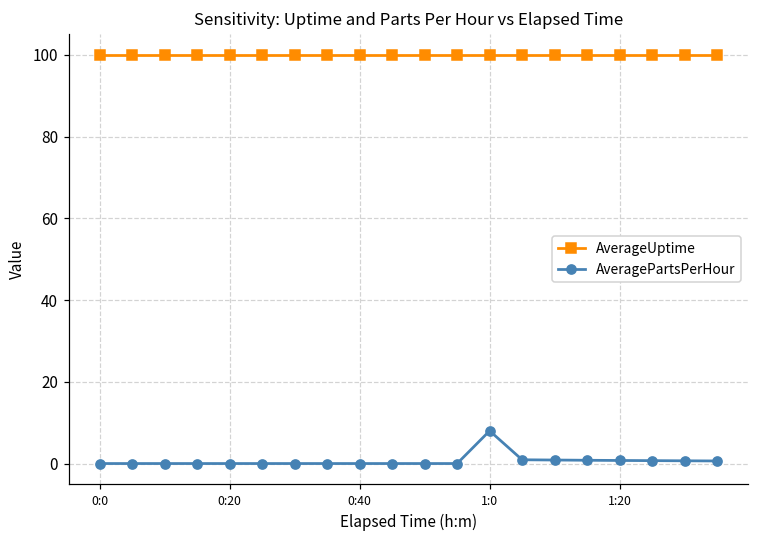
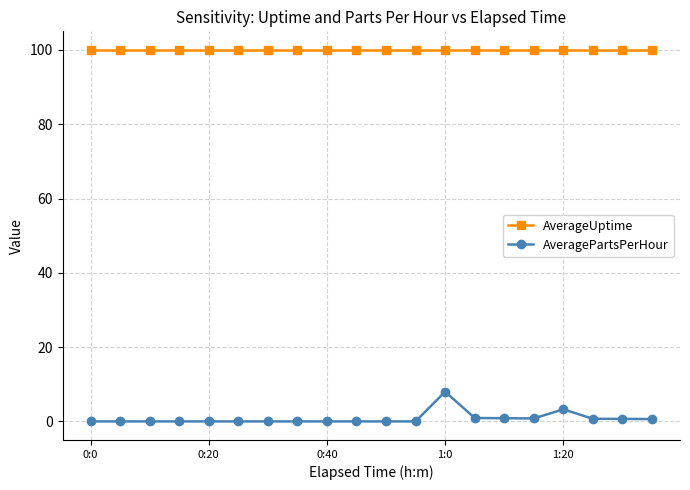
  {
    "AverageUptime": {
      "0:0": 100,
      "0:20": 100,
      "0:40": 100,
      "1:0": 100,
      "1:20": 100
    },
    "AveragePartsPerHour": {
      "0:0": 0,
      "0:20": 0,
      "0:40": 0,
      "1:0": 8,
-     "1:20": 1
+     "1:20": 3
    }
  }
